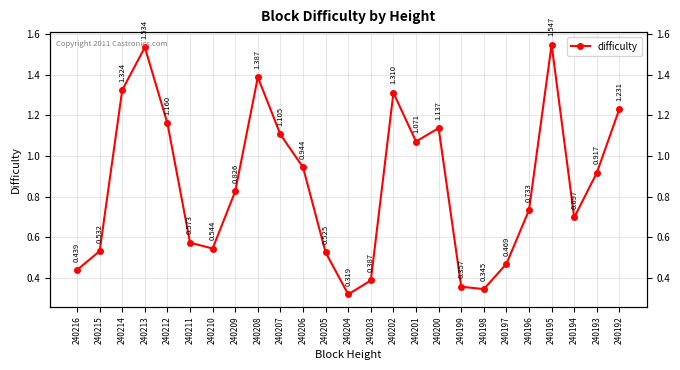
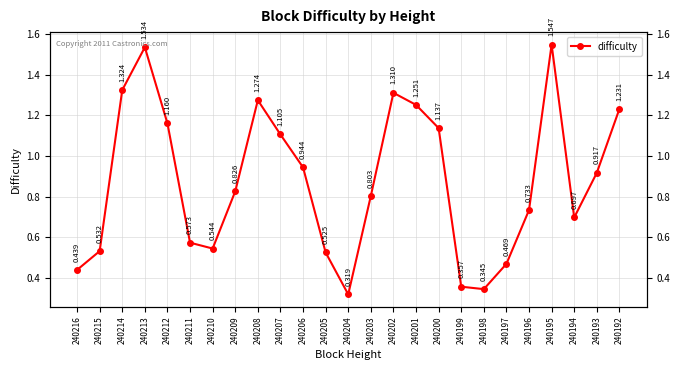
  {
    "240216": 0.439,
    "240215": 0.532,
    "240214": 1.324,
    "240213": 1.534,
    "240212": 1.160,
    "240211": 0.573,
    "240210": 0.544,
    "240209": 0.826,
-   "240208": 1.387,
+   "240208": 1.274,
    "240207": 1.105,
    "240206": 0.944,
    "240205": 0.525,
    "240204": 0.319,
-   "240203": 0.387,
+   "240203": 0.803,
    "240202": 1.310,
-   "240201": 1.071,
+   "240201": 1.251,
    "240200": 1.137,
    "240199": 0.357,
    "240198": 0.345,
    "240197": 0.469,
    "240196": 0.733,
    "240195": 1.547,
    "240194": 0.697,
    "240193": 0.917,
    "240192": 1.231
  }
